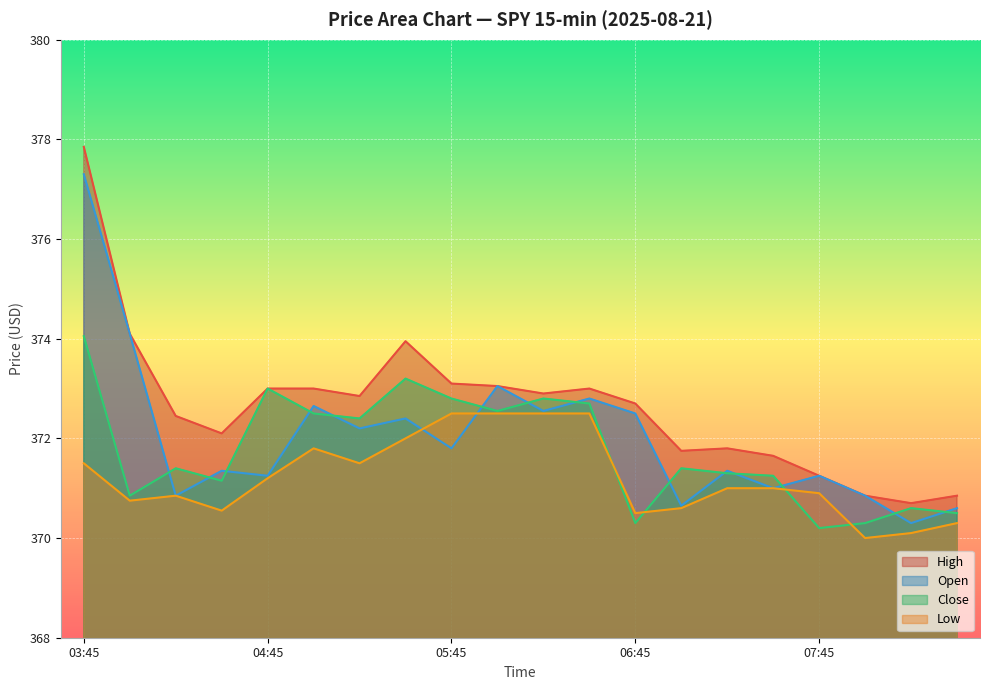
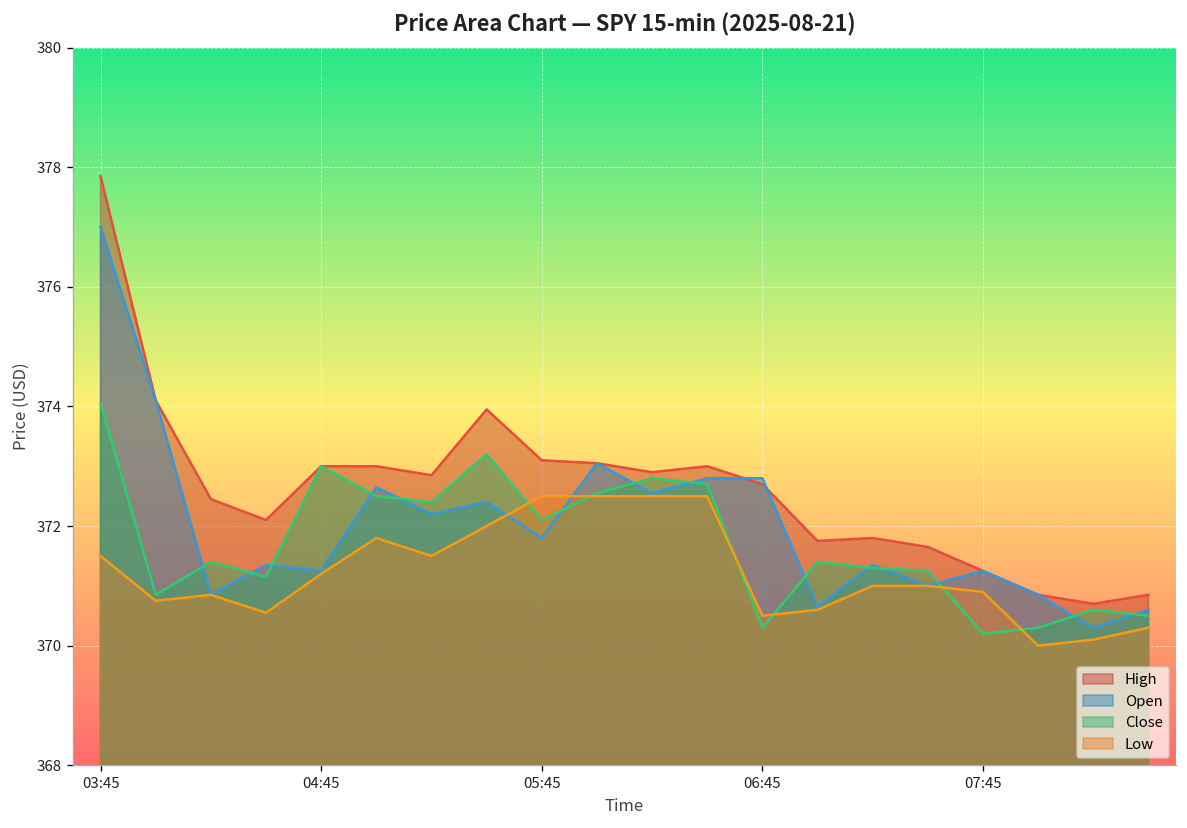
  {
    "Open": {
-     "03:45": 377.3,
+     "03:45": 377.0,
      "05:45": 371.8,
-     "06:45": 372.5
+     "06:45": 372.8
    },
    "Close": {
      "03:45": 374.1,
-     "05:45": 372.8,
+     "05:45": 372.1,
      "06:45": 370.3,
      "07:45": 370.2
    }
  }
